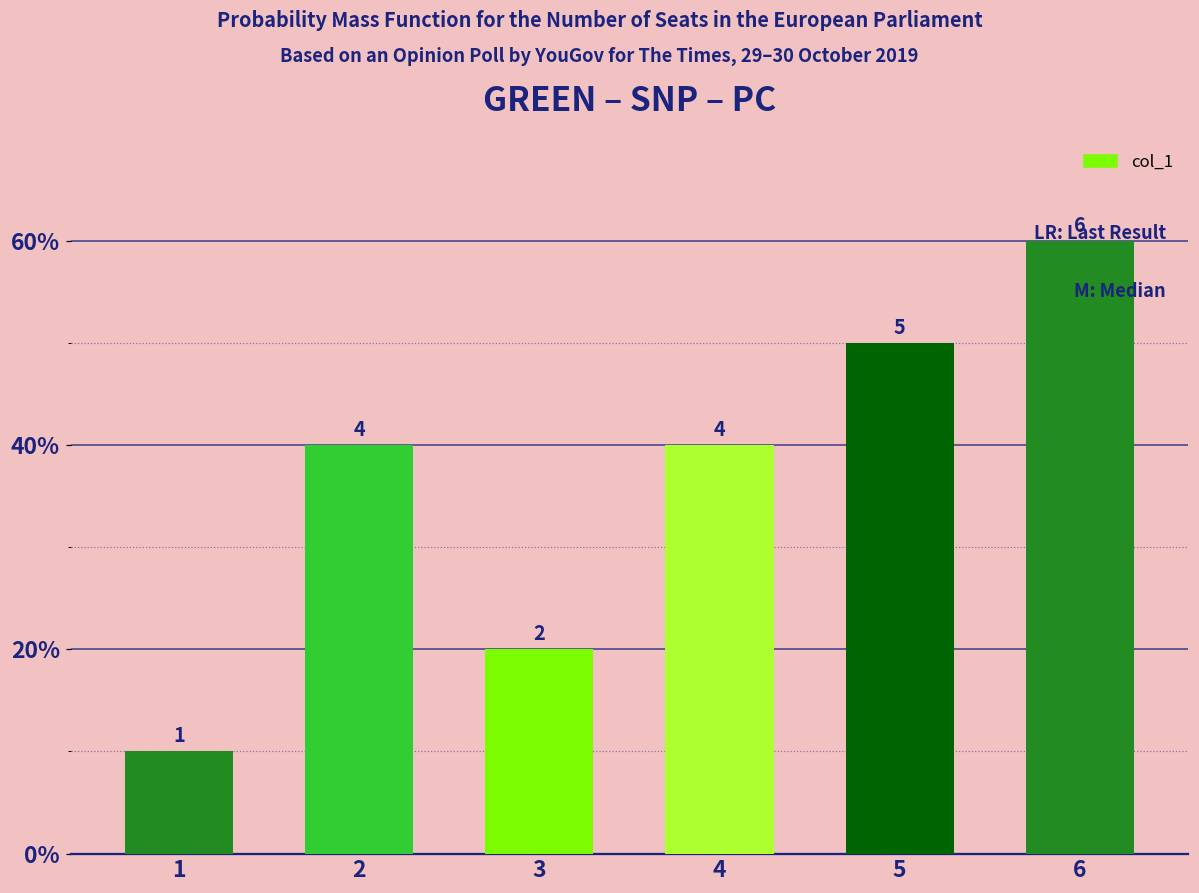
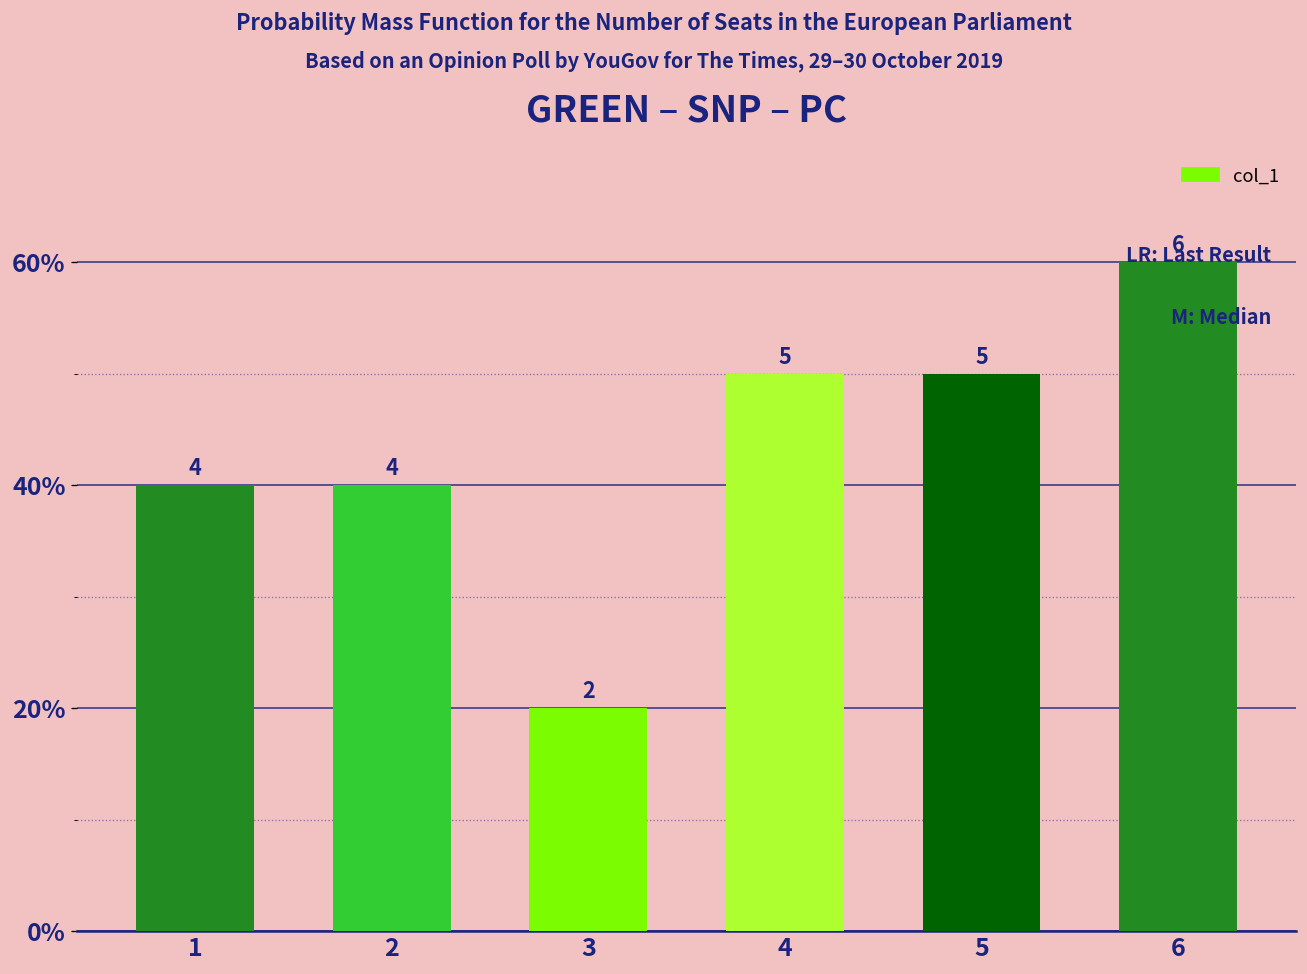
  {
-   "1": 1,
+   "1": 4,
    "2": 4,
    "3": 2,
-   "4": 4,
+   "4": 5,
    "5": 5
  }
